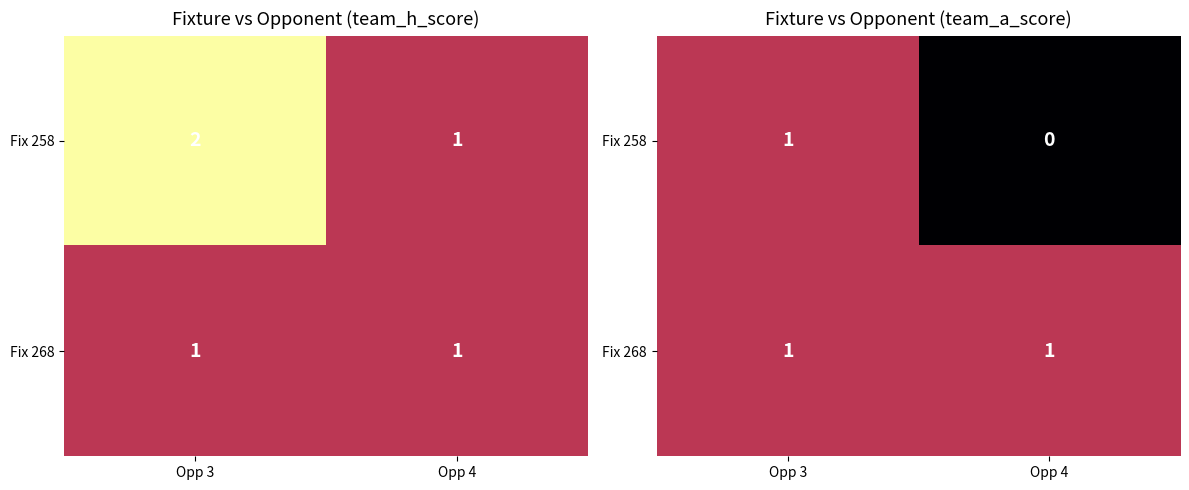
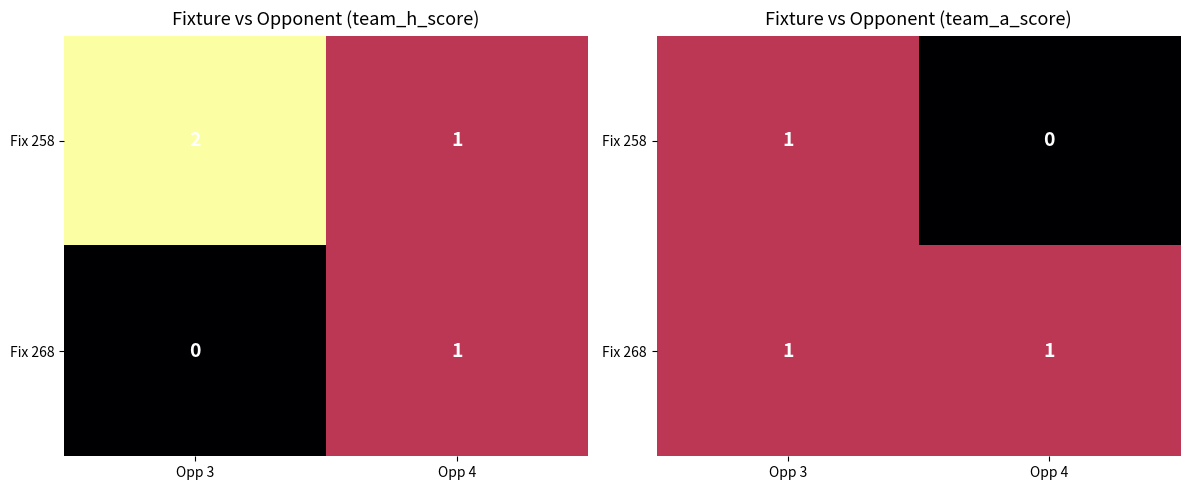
  {
    "Fixture vs Opponent (team_h_score)": {
      "Fix 258": {
        "Opp 3": 2,
        "Opp 4": 1
      },
      "Fix 268": {
-       "Opp 3": 1,
+       "Opp 3": 0,
        "Opp 4": 1
      }
    },
    "Fixture vs Opponent (team_a_score)": {
      "Fix 258": {
        "Opp 3": 1,
        "Opp 4": 0
      },
      "Fix 268": {
        "Opp 3": 1,
        "Opp 4": 1
      }
    }
  }
